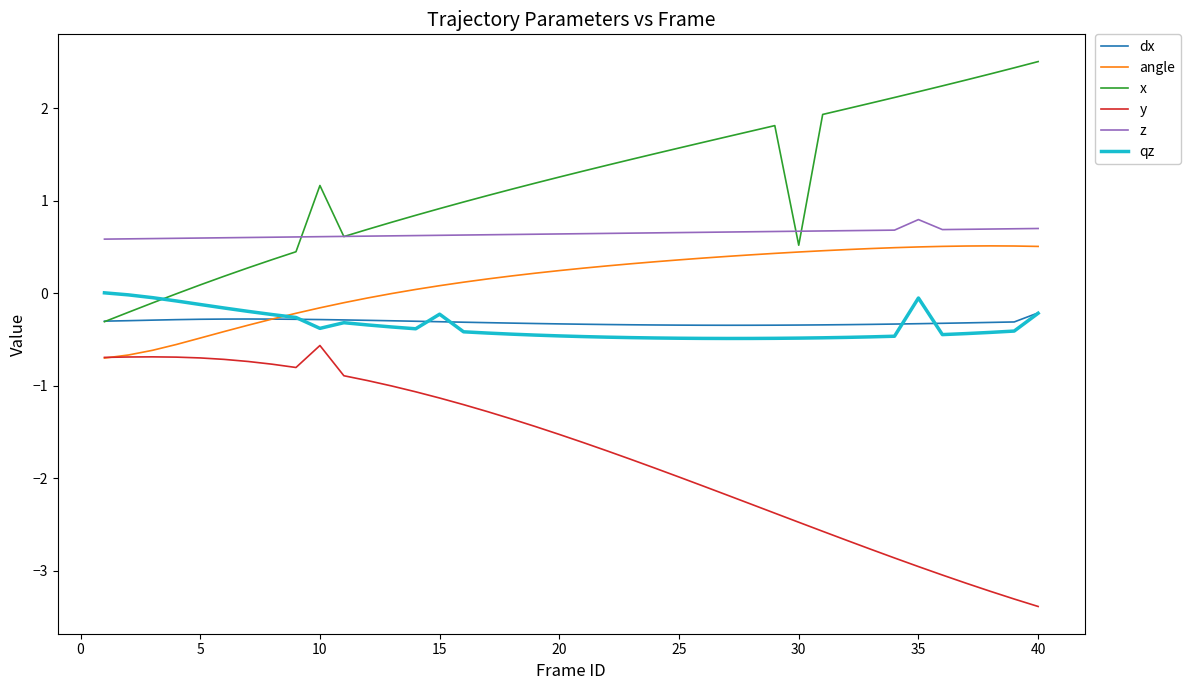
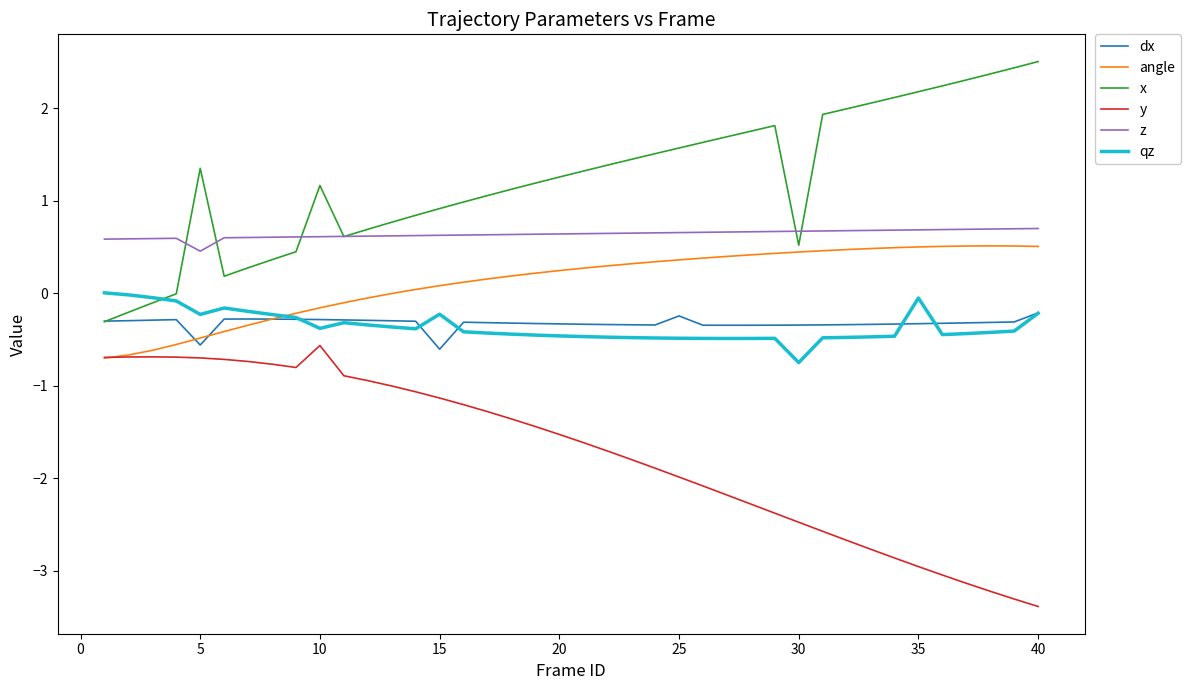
  {
    "dx": {
-     "5": -0.3,
+     "5": -0.6,
      "10": -0.3,
-     "15": -0.3,
+     "15": -0.6,
      "20": -0.3,
-     "25": -0.3,
+     "25": -0.2,
      "30": -0.3,
      "35": -0.3
    },
    "angle": {
      "5": -0.5,
      "10": -0.2,
      "15": 0.1,
      "20": 0.2,
      "25": 0.4,
      "30": 0.4,
      "35": 0.5,
      "40": 0.5
    },
    "x": {
-     "5": 0.1,
+     "5": 1.4,
      "10": 1.2,
      "15": 0.9,
      "20": 1.3,
      "25": 1.6,
      "30": 0.5,
      "35": 2.2,
      "40": 2.5
    },
    "y": {
      "5": -0.7,
      "10": -0.6,
      "15": -1.1,
      "20": -1.5,
      "25": -2.0,
      "30": -2.5,
      "35": -3.0,
      "40": -3.4
    },
    "z": {
-     "5": 0.6,
+     "5": 0.5,
      "10": 0.6,
      "15": 0.6,
      "20": 0.6,
      "25": 0.7,
      "30": 0.7,
-     "35": 0.8,
+     "35": 0.7,
      "40": 0.7
    },
    "qz": {
-     "5": -0.1,
+     "5": -0.2,
      "10": -0.4,
      "15": -0.2,
      "20": -0.5,
      "25": -0.5,
-     "30": -0.5,
+     "30": -0.7,
      "35": -0.1
    }
  }
